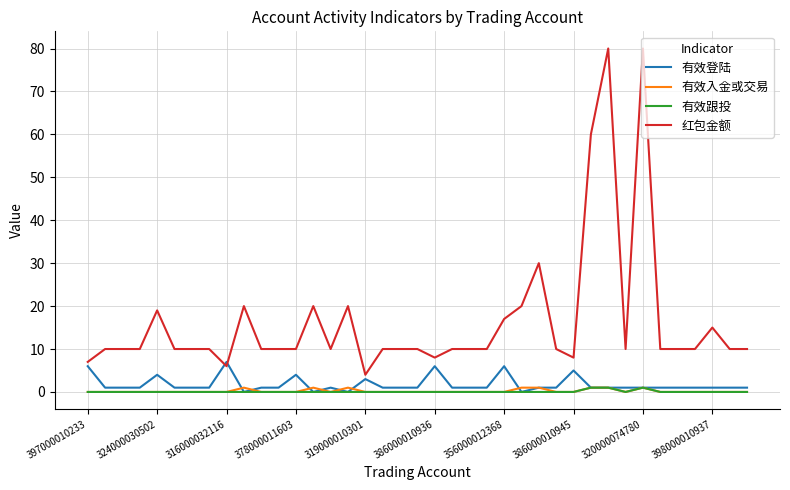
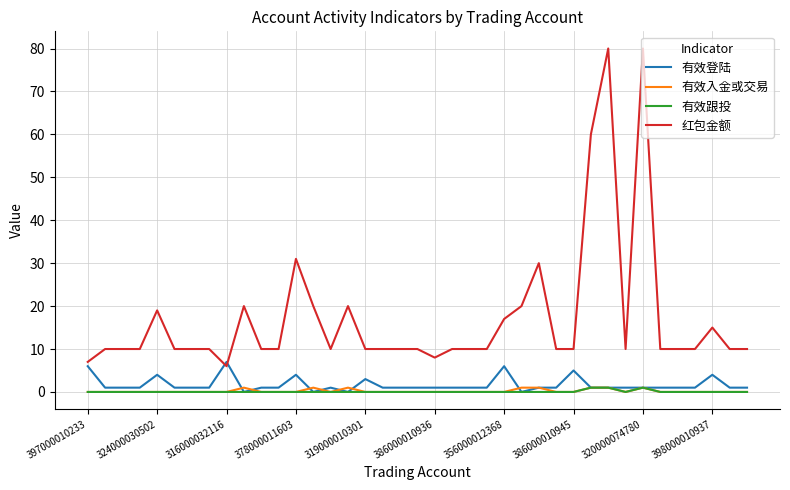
  {
    "有效登陆": {
      "397000010233": 6,
      "324000030502": 4,
      "316000032116": 7,
      "378000011603": 4,
      "319000010301": 3,
-     "386000010936": 6,
+     "386000010936": 1,
      "356000012368": 6,
      "386000010945": 5,
-     "398000010937": 1
+     "398000010937": 4
    },
    "红包金额": {
      "397000010233": 7,
      "324000030502": 19,
      "316000032116": 6,
-     "378000011603": 10,
-     "319000010301": 4,
+     "378000011603": 31,
+     "319000010301": 10,
      "386000010936": 8,
      "356000012368": 17,
-     "386000010945": 8,
+     "386000010945": 10,
      "398000010937": 15
    }
  }
